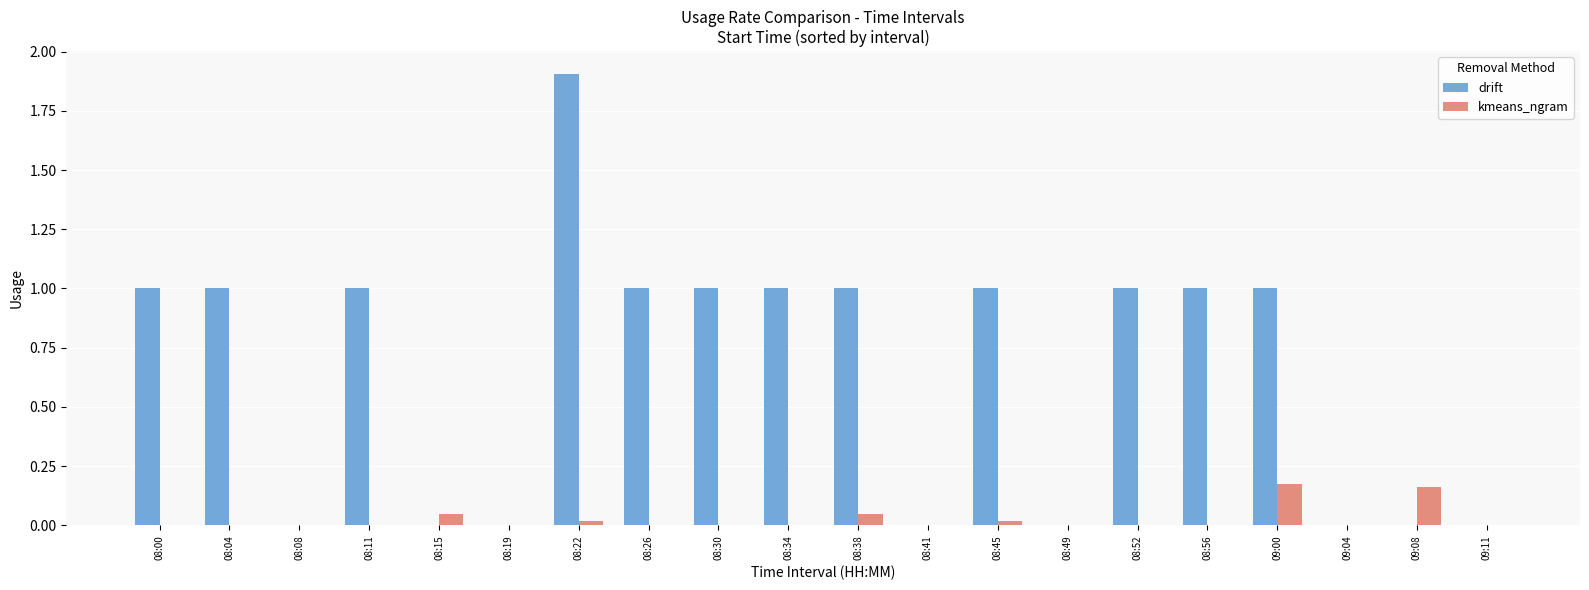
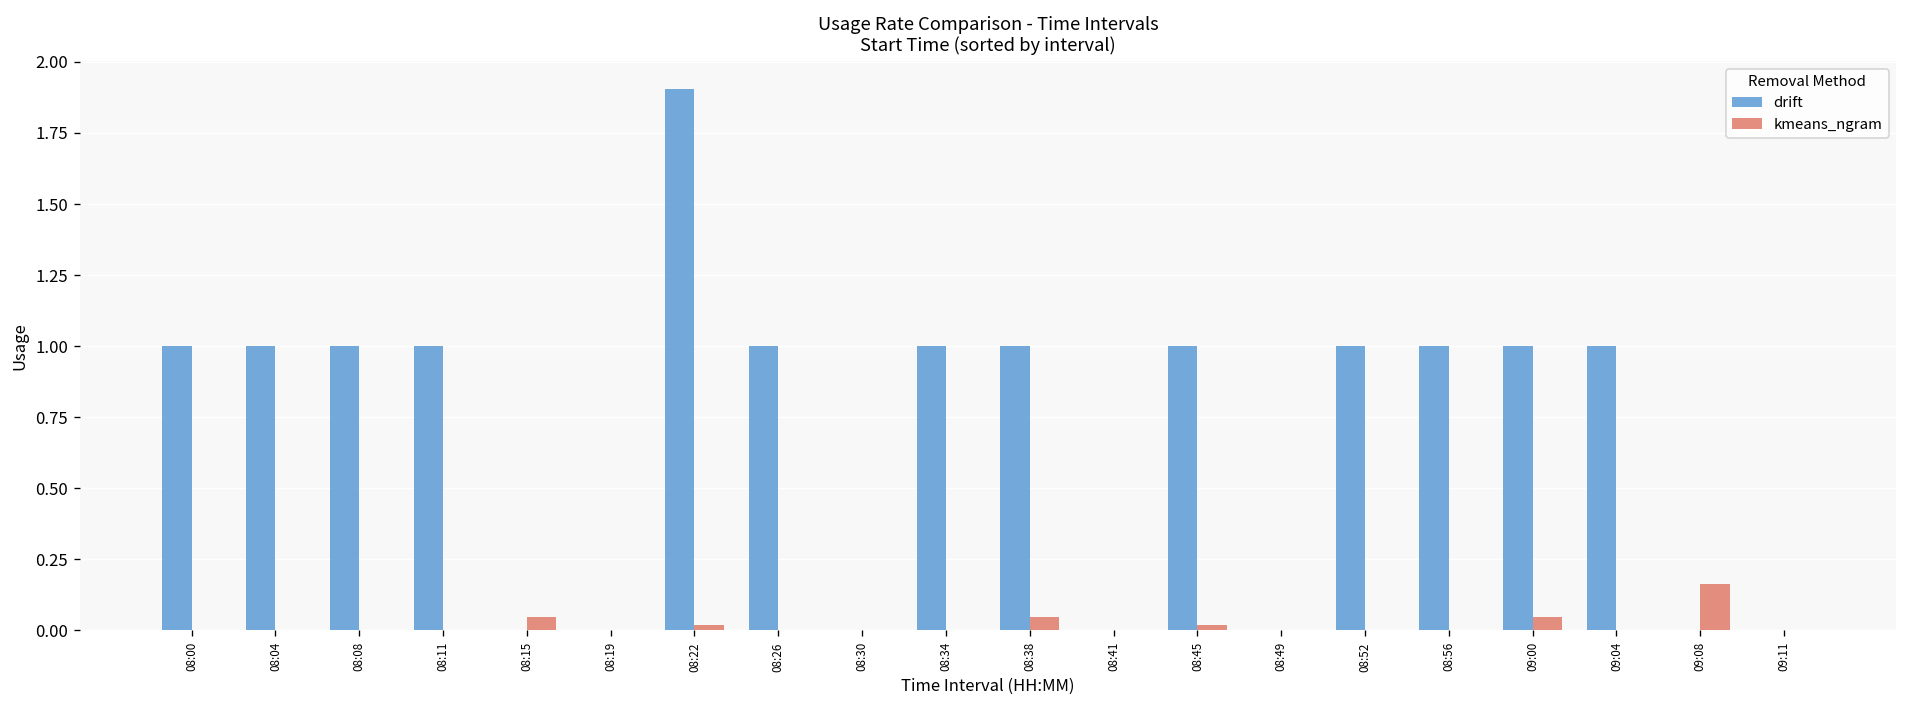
  {
    "drift": {
      "08:00": 1,
      "08:04": 1,
-     "08:08": 0,
+     "08:08": 1,
      "08:11": 1,
      "08:15": 0,
      "08:19": 0,
      "08:22": 1.91,
      "08:26": 1,
-     "08:30": 1,
+     "08:30": 0,
      "08:34": 1,
      "08:38": 1,
      "08:41": 0,
      "08:45": 1,
      "08:49": 0,
      "08:52": 1,
      "08:56": 1,
      "09:00": 1,
-     "09:04": 0,
+     "09:04": 1,
      "09:08": 0,
      "09:11": 0
    },
    "kmeans_ngram": {
      "08:00": 0.00,
      "08:04": 0.00,
      "08:08": 0.00,
      "08:11": 0.00,
      "08:15": 0.05,
      "08:19": 0.00,
      "08:22": 0.02,
      "08:26": 0.00,
      "08:30": 0.00,
      "08:34": 0.00,
      "08:38": 0.05,
      "08:41": 0.00,
      "08:45": 0.02,
      "08:49": 0.00,
      "08:52": 0.00,
      "08:56": 0.00,
-     "09:00": 0.17,
+     "09:00": 0.05,
      "09:04": 0.00,
      "09:08": 0.16,
      "09:11": 0.00
    }
  }
